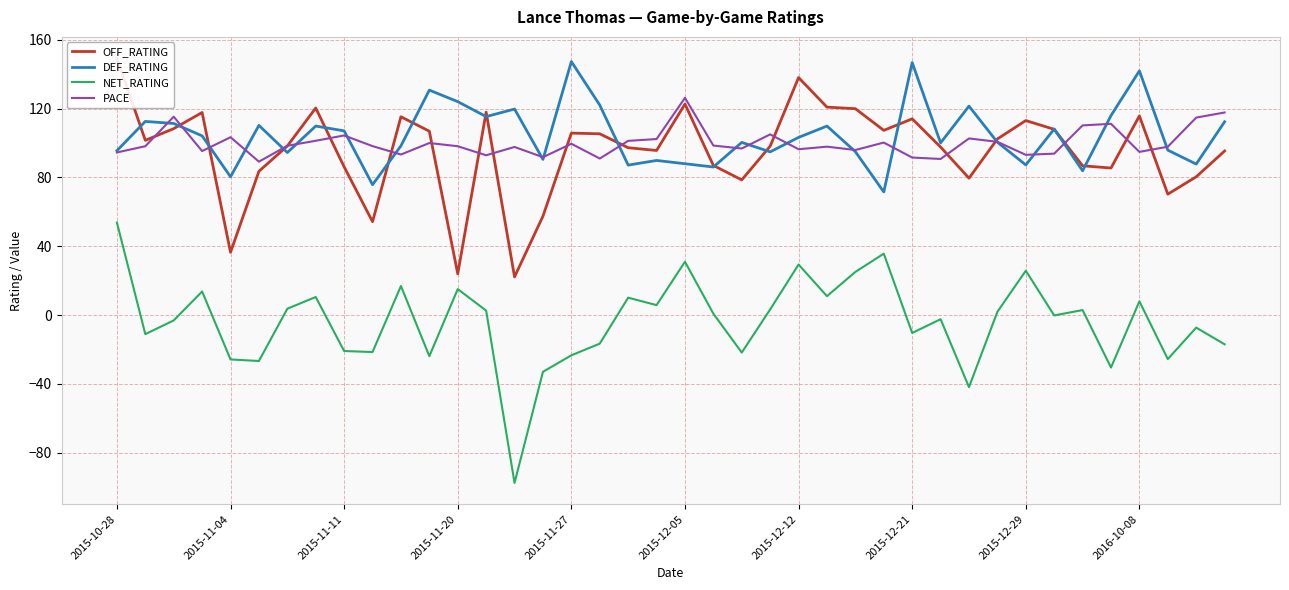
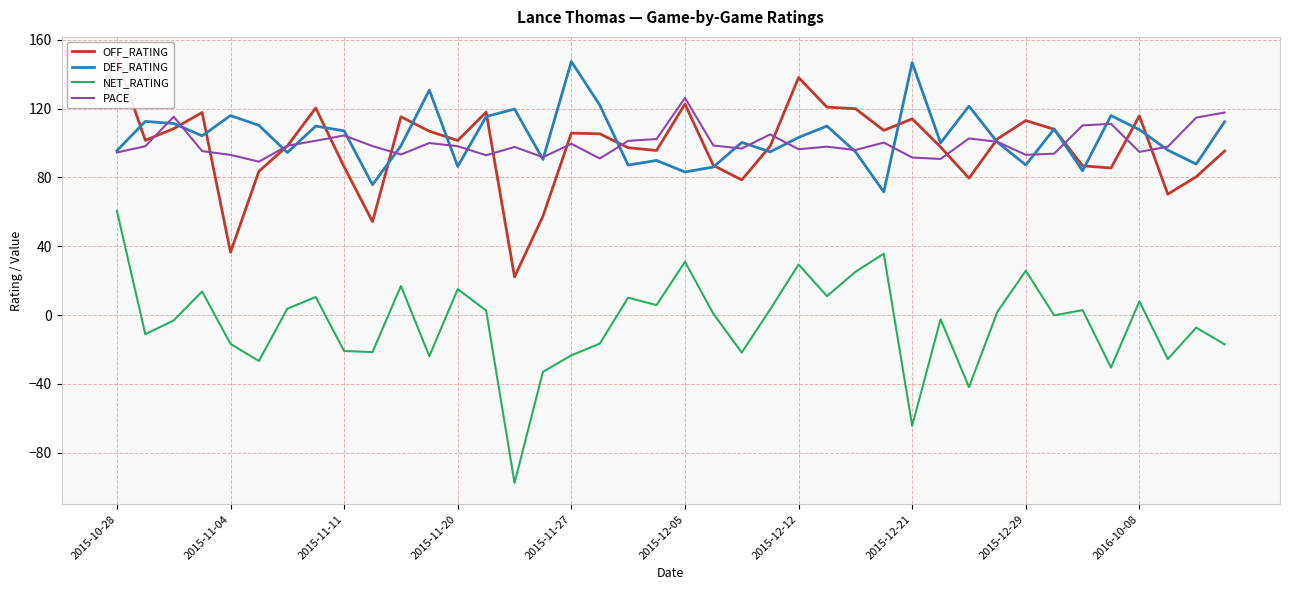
  {
    "OFF_RATING": {
      "2015-11-04": 37,
      "2015-11-11": 86,
-     "2015-11-20": 24,
+     "2015-11-20": 102,
      "2015-11-27": 106,
      "2015-12-05": 123,
      "2015-12-12": 138,
      "2015-12-21": 114,
      "2015-12-29": 113,
      "2016-10-08": 116
    },
    "DEF_RATING": {
-     "2015-11-04": 80,
+     "2015-11-04": 116,
      "2015-11-11": 107,
-     "2015-11-20": 124,
+     "2015-11-20": 86,
      "2015-11-27": 147,
-     "2015-12-05": 88,
+     "2015-12-05": 83,
      "2015-12-12": 103,
      "2015-12-21": 147,
      "2015-12-29": 87,
-     "2016-10-08": 142
+     "2016-10-08": 108
    },
    "NET_RATING": {
-     "2015-10-28": 54,
-     "2015-11-04": -26,
+     "2015-10-28": 61,
+     "2015-11-04": -17,
      "2015-11-11": -21,
      "2015-11-20": 15,
      "2015-11-27": -23,
      "2015-12-05": 31,
      "2015-12-12": 29,
-     "2015-12-21": -10,
+     "2015-12-21": -64,
      "2015-12-29": 26,
      "2016-10-08": 8
    },
    "PACE": {
-     "2015-11-04": 103,
+     "2015-11-04": 93,
      "2015-11-11": 104,
      "2015-11-20": 98,
      "2015-11-27": 100,
      "2015-12-05": 126,
      "2015-12-12": 96,
      "2015-12-21": 92,
      "2015-12-29": 93,
      "2016-10-08": 95
    }
  }
